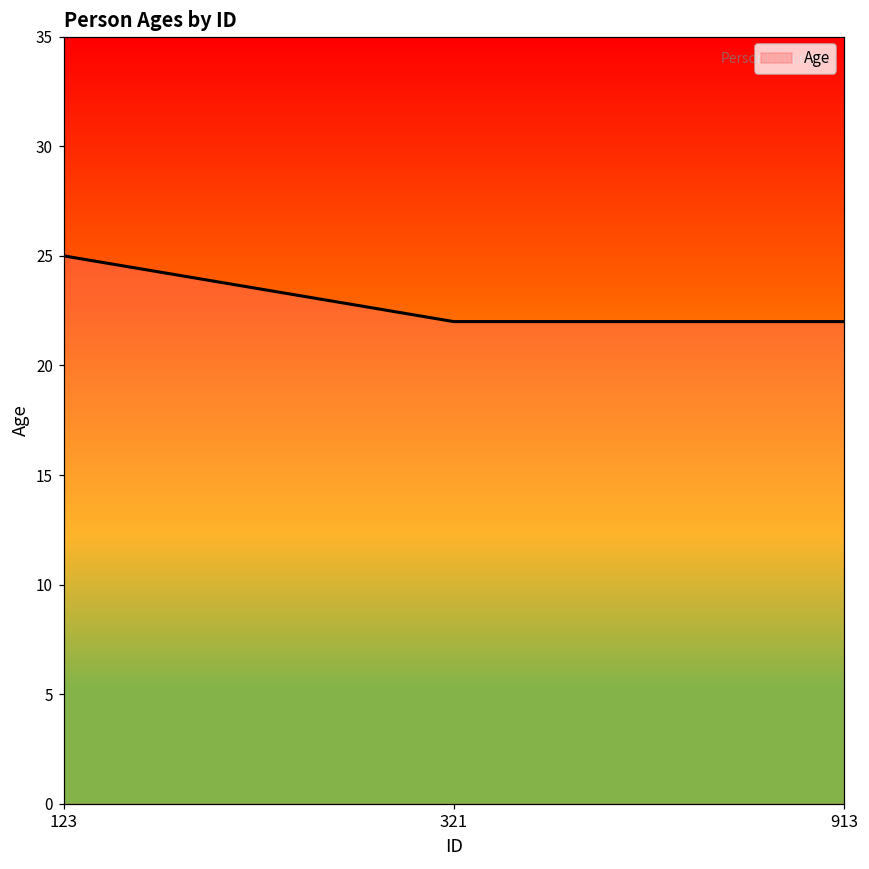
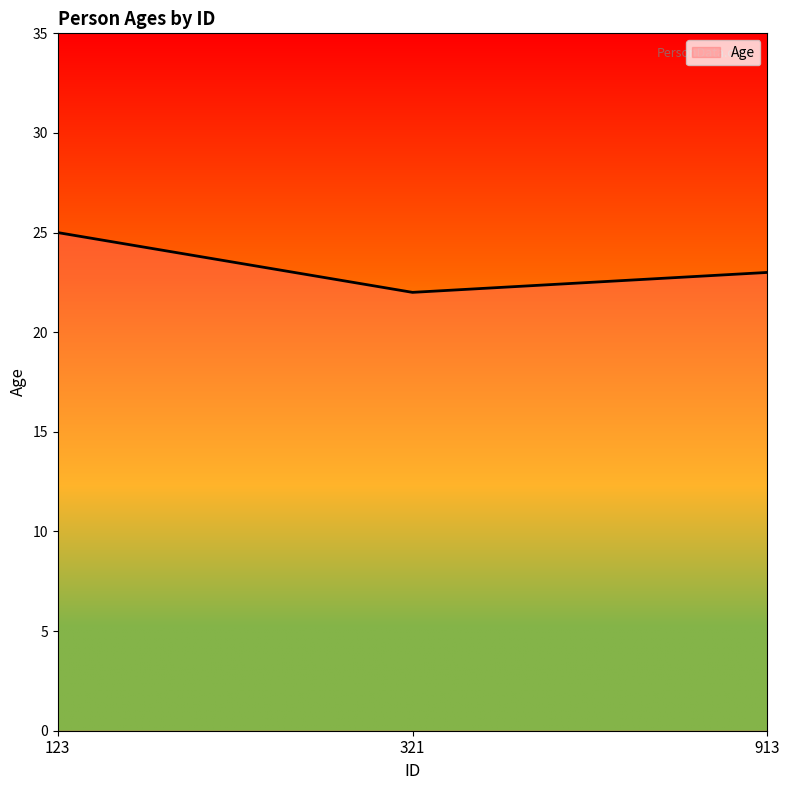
  {
    "123": 25,
    "321": 22,
-   "913": 22
+   "913": 23
  }
